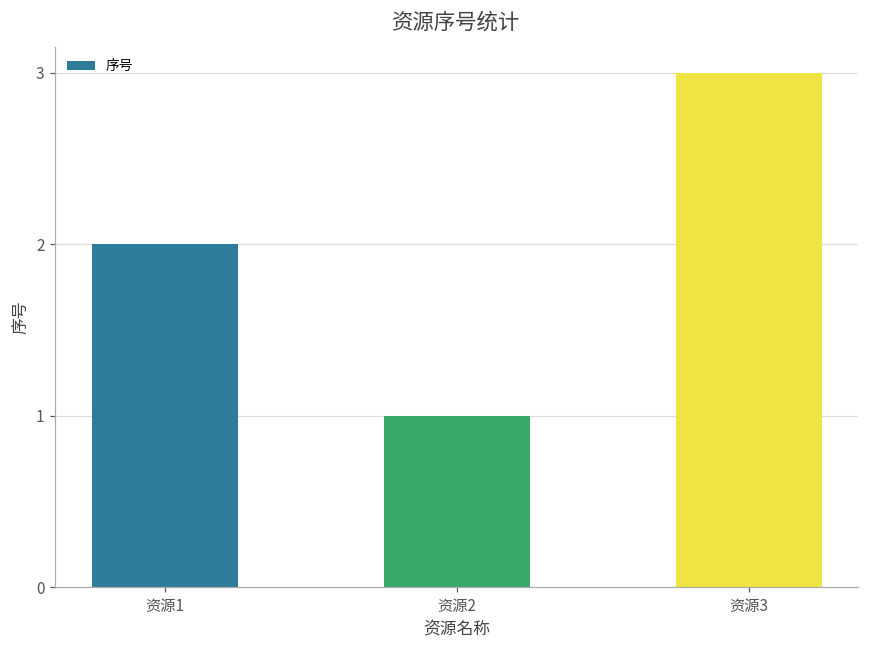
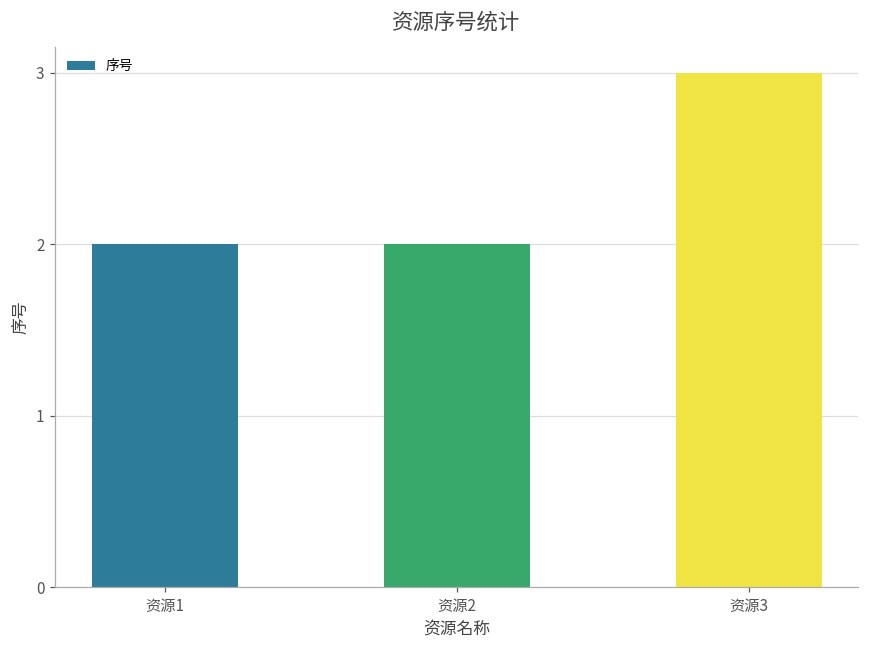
  {
    "资源1": 2,
-   "资源2": 1,
+   "资源2": 2,
    "资源3": 3
  }
